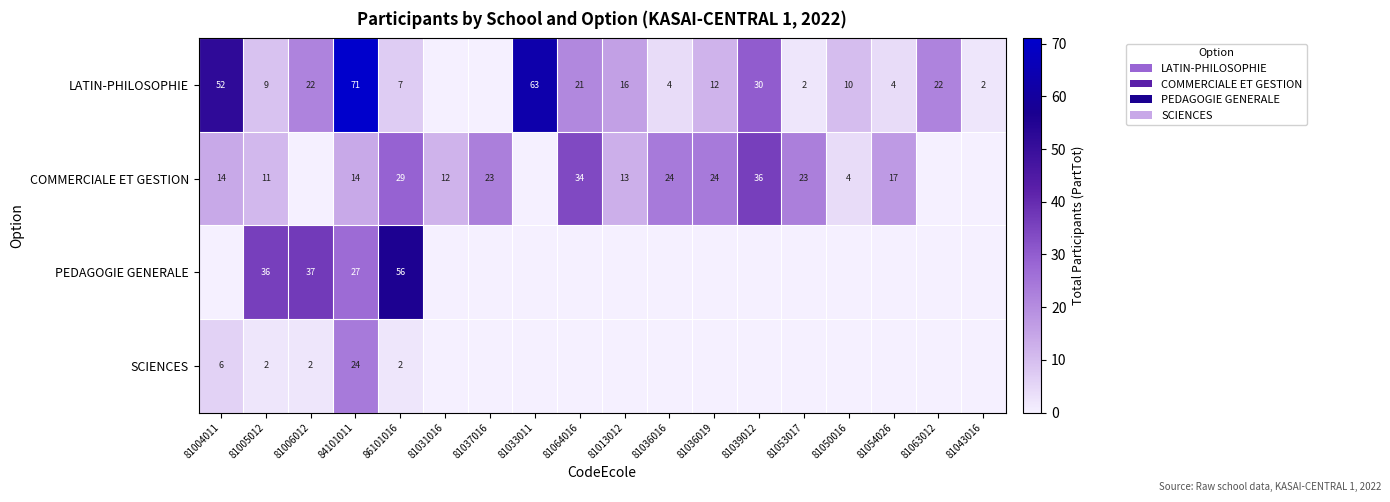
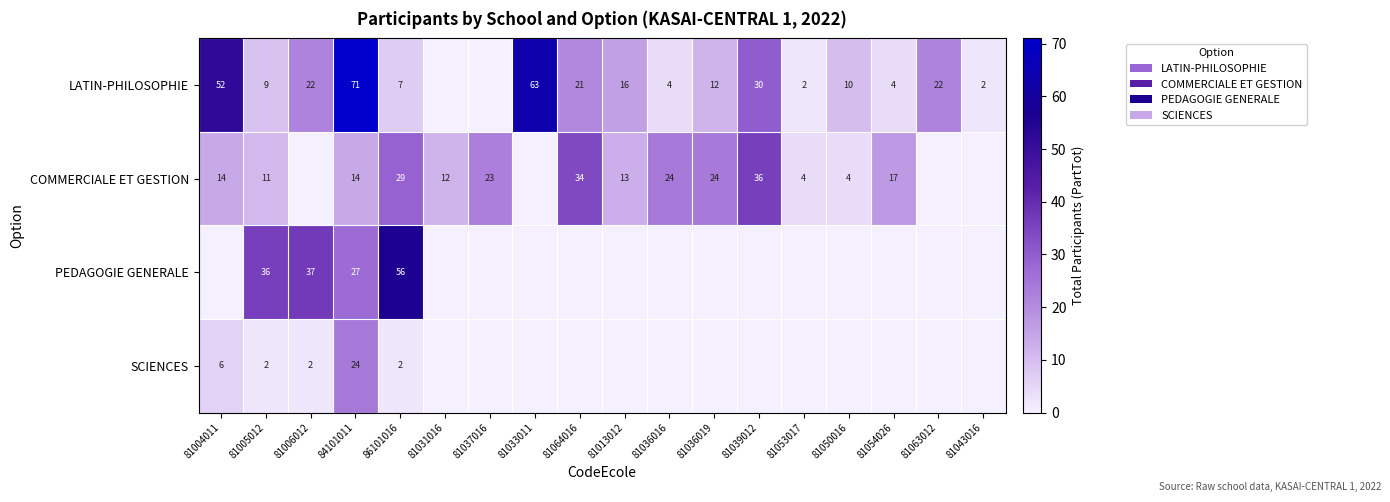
  {
    "LATIN-PHILOSOPHIE": {
      "81004011": 52,
      "81005012": 9,
      "81006012": 22,
      "84101011": 71,
      "86101016": 7,
      "81033011": 63,
      "81064016": 21,
      "81013012": 16,
      "81036016": 4,
      "81036019": 12,
      "81039012": 30,
      "81053017": 2,
      "81050016": 10,
      "81054026": 4,
      "81063012": 22,
      "81043016": 2
    },
    "COMMERCIALE ET GESTION": {
      "81004011": 14,
      "81005012": 11,
      "84101011": 14,
      "86101016": 29,
      "81031016": 12,
      "81037016": 23,
      "81064016": 34,
      "81013012": 13,
      "81036016": 24,
      "81036019": 24,
      "81039012": 36,
-     "81053017": 23,
+     "81053017": 4,
      "81050016": 4,
      "81054026": 17
    },
    "PEDAGOGIE GENERALE": {
      "81005012": 36,
      "81006012": 37,
      "84101011": 27,
      "86101016": 56
    },
    "SCIENCES": {
      "81004011": 6,
      "81005012": 2,
      "81006012": 2,
      "84101011": 24,
      "86101016": 2
    }
  }
